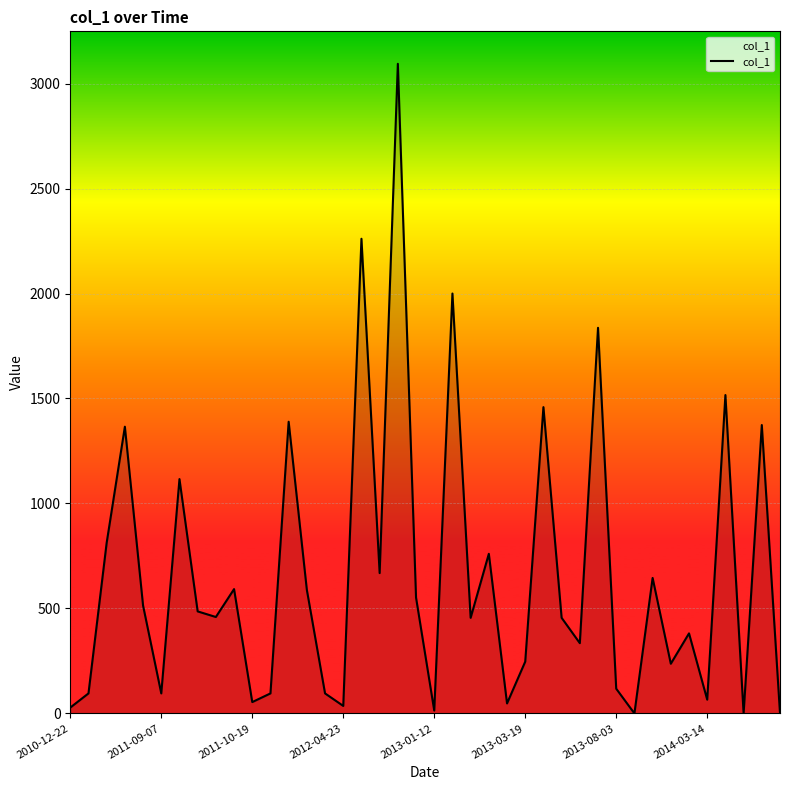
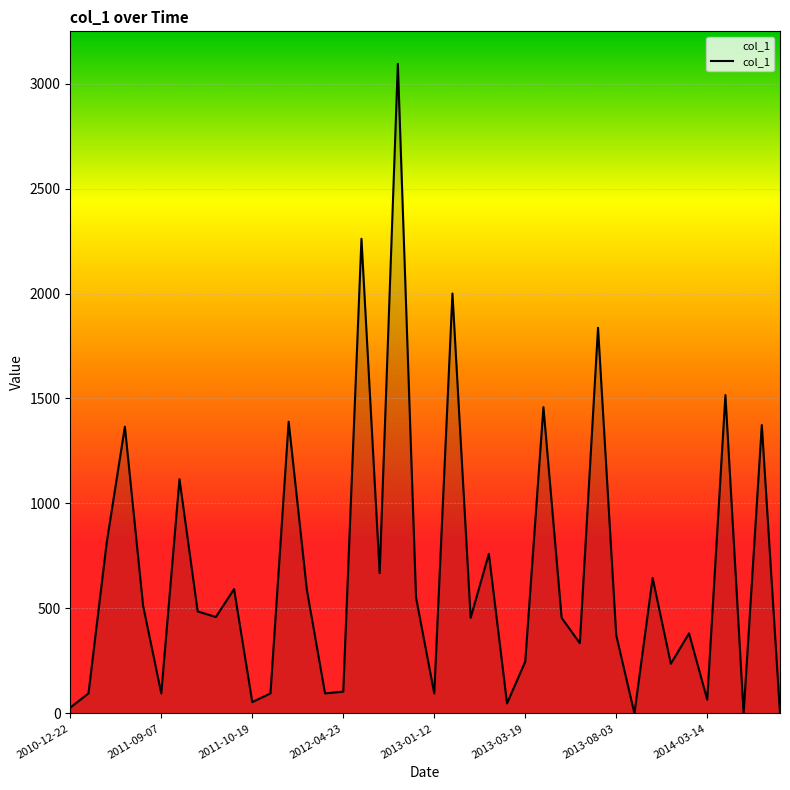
  {
    "2010-12-22": 30,
    "2011-09-07": 100,
    "2011-10-19": 50,
-   "2012-04-23": 40,
-   "2013-01-12": 10,
+   "2012-04-23": 100,
+   "2013-01-12": 100,
    "2013-03-19": 250,
-   "2013-08-03": 120,
+   "2013-08-03": 370,
    "2014-03-14": 70
  }
